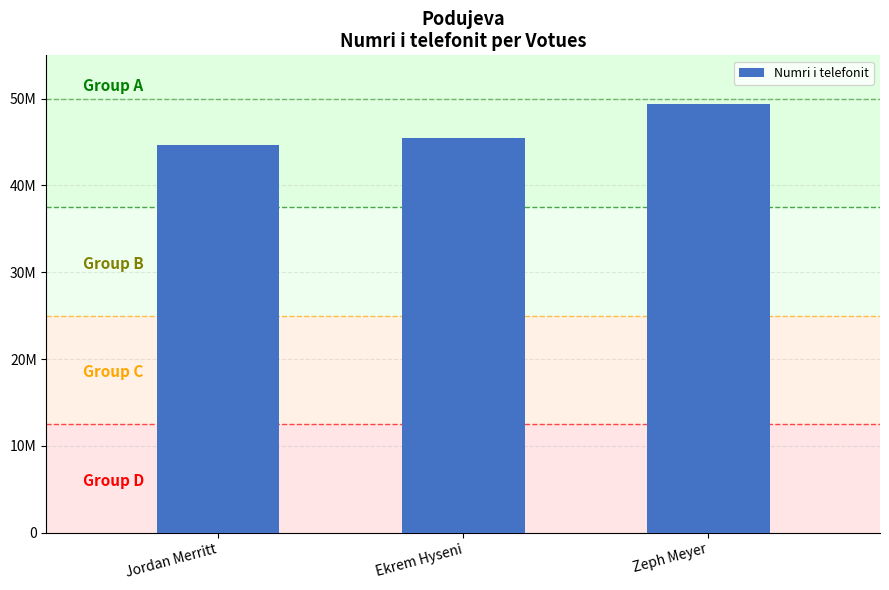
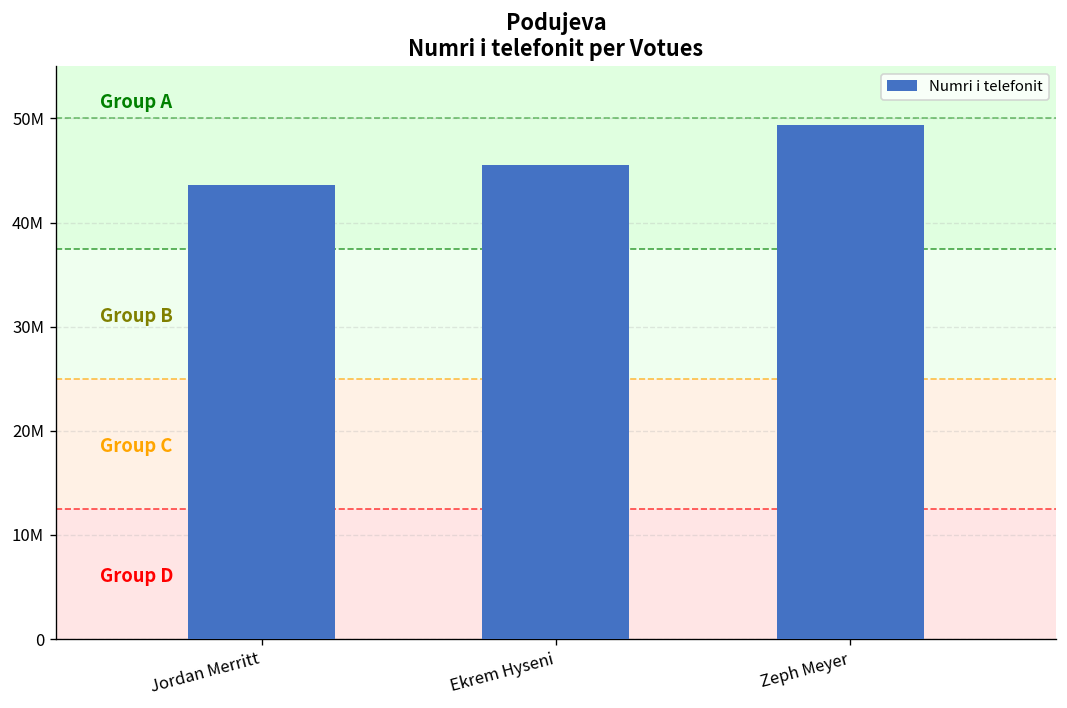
  {
-   "Jordan Merritt": 45000000,
+   "Jordan Merritt": 44000000,
    "Ekrem Hyseni": 45000000,
    "Zeph Meyer": 49000000
  }
